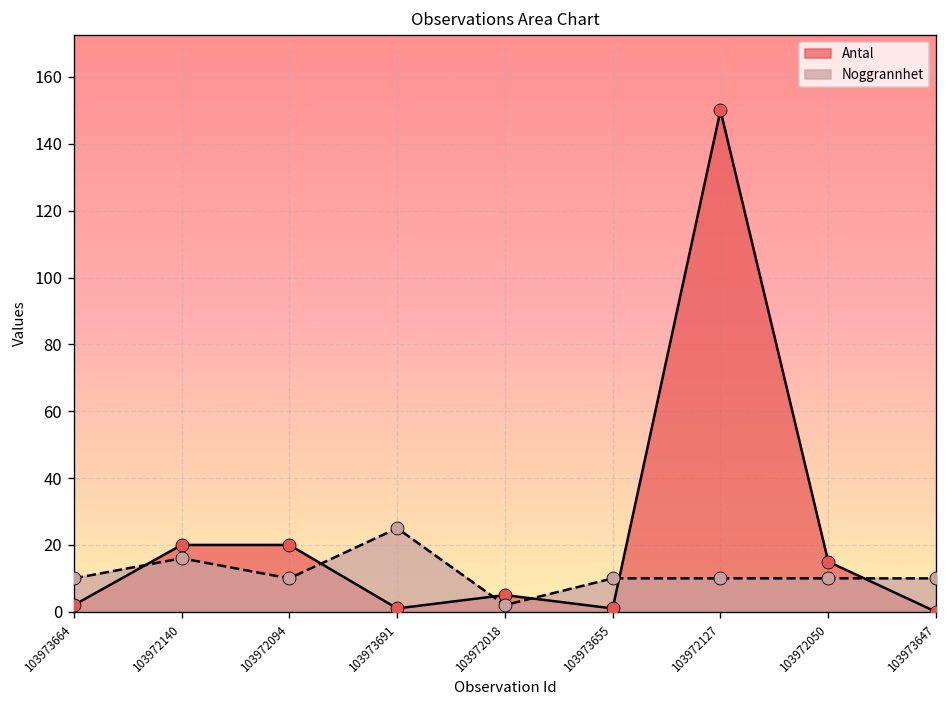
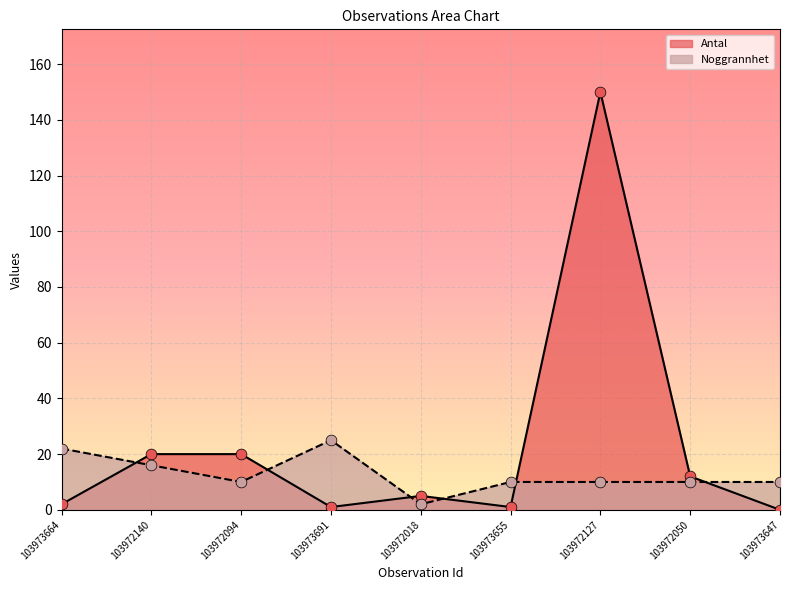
  {
    "Antal": {
      "103973664": 2,
      "103972140": 20,
      "103972094": 20,
      "103973691": 1,
      "103972018": 5,
      "103973655": 1,
      "103972127": 150,
-     "103972050": 15,
+     "103972050": 12,
      "103973647": 0
    },
    "Noggrannhet": {
-     "103973664": 10,
+     "103973664": 22,
      "103972140": 16,
      "103972094": 10,
      "103973691": 25,
      "103972018": 2,
      "103973655": 10,
      "103972127": 10,
      "103972050": 10,
      "103973647": 10
    }
  }
